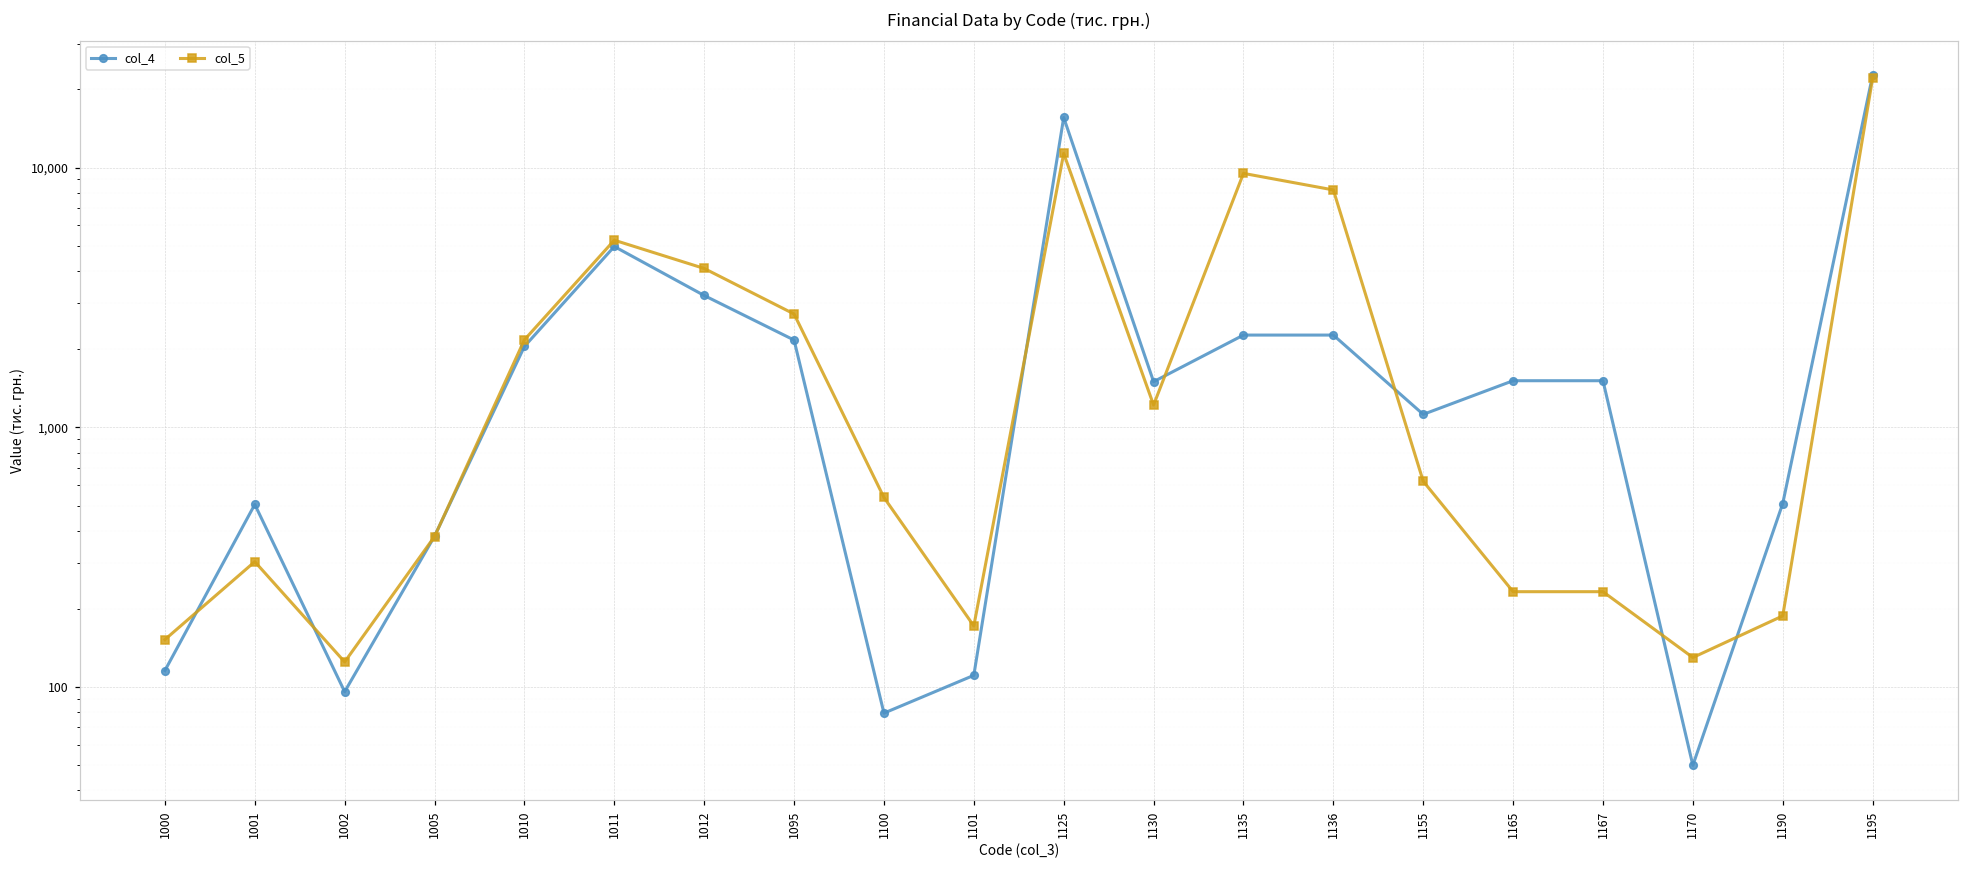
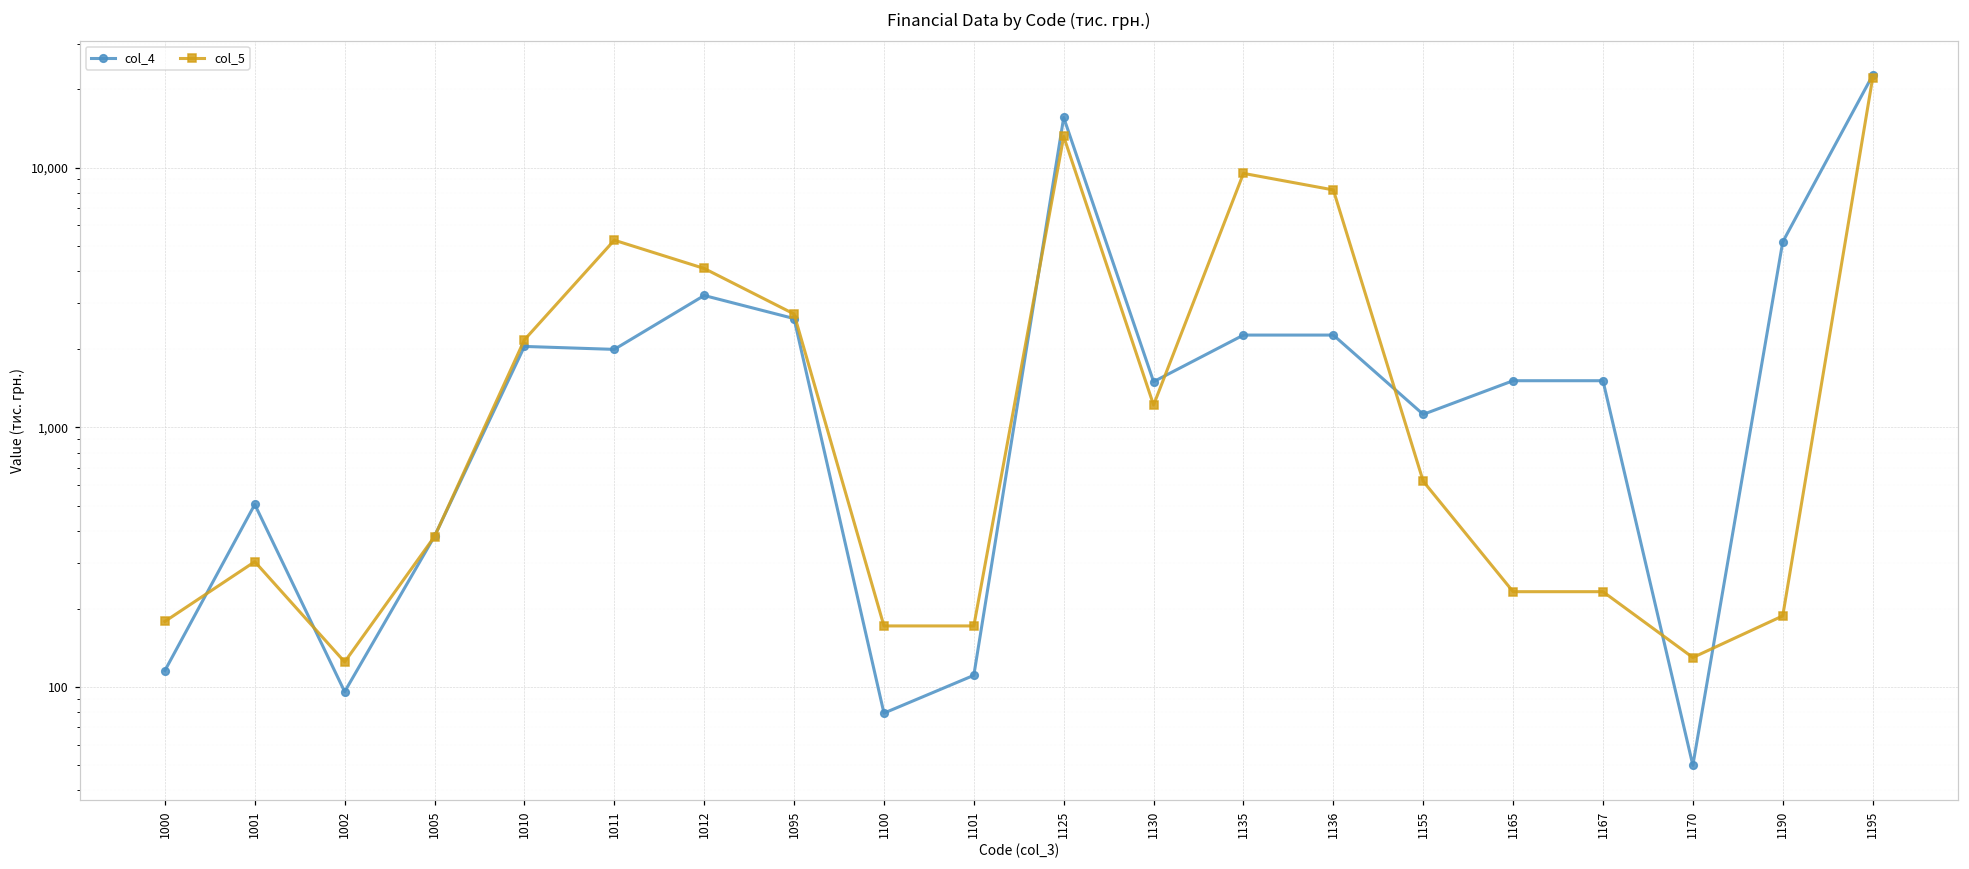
  {
    "col_4": {
      "1000": "120",
      "1001": "500",
      "1002": "96",
      "1010": "2,000",
-     "1011": "5,000",
+     "1011": "2,000",
      "1012": "3,200",
-     "1095": "2,200",
+     "1095": "2,600",
      "1100": "79",
      "1101": "110",
      "1125": "16,000",
      "1130": "1,500",
      "1135": "2,300",
      "1136": "2,300",
      "1155": "1,100",
      "1165": "1,500",
      "1167": "1,500",
      "1170": "50",
-     "1190": "510"
+     "1190": "5,200"
    },
    "col_5": {
-     "1000": "150",
+     "1000": "180",
      "1001": "300",
      "1002": "130",
      "1010": "2,200",
      "1011": "5,300",
      "1012": "4,100",
      "1095": "2,700",
-     "1100": "540",
+     "1100": "170",
      "1101": "170",
-     "1125": "11,000",
+     "1125": "13,000",
      "1130": "1,200",
      "1135": "9,500",
      "1136": "8,200",
      "1155": "620",
      "1165": "230",
      "1167": "230",
      "1170": "130",
      "1190": "190"
    }
  }
